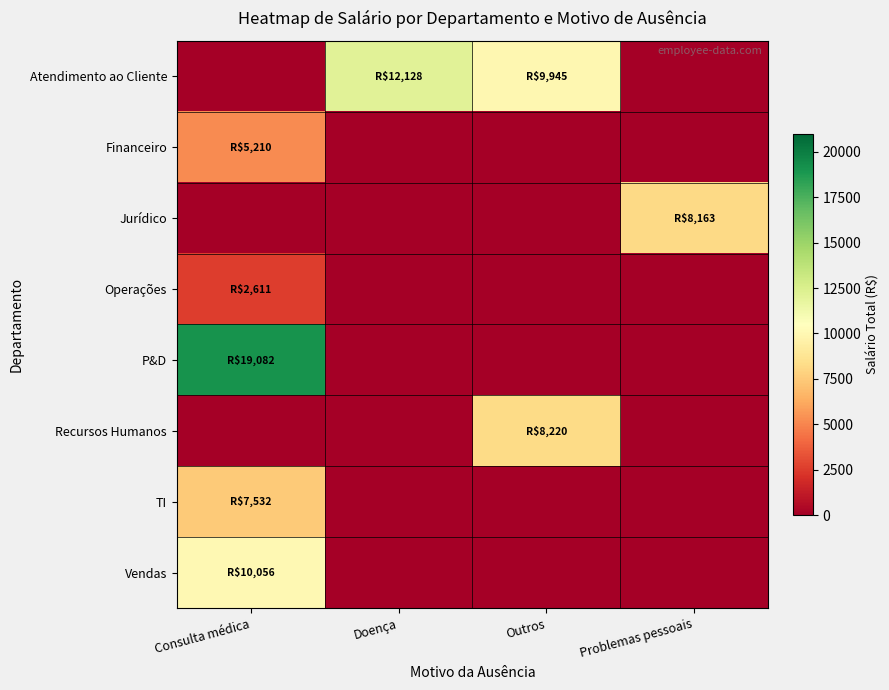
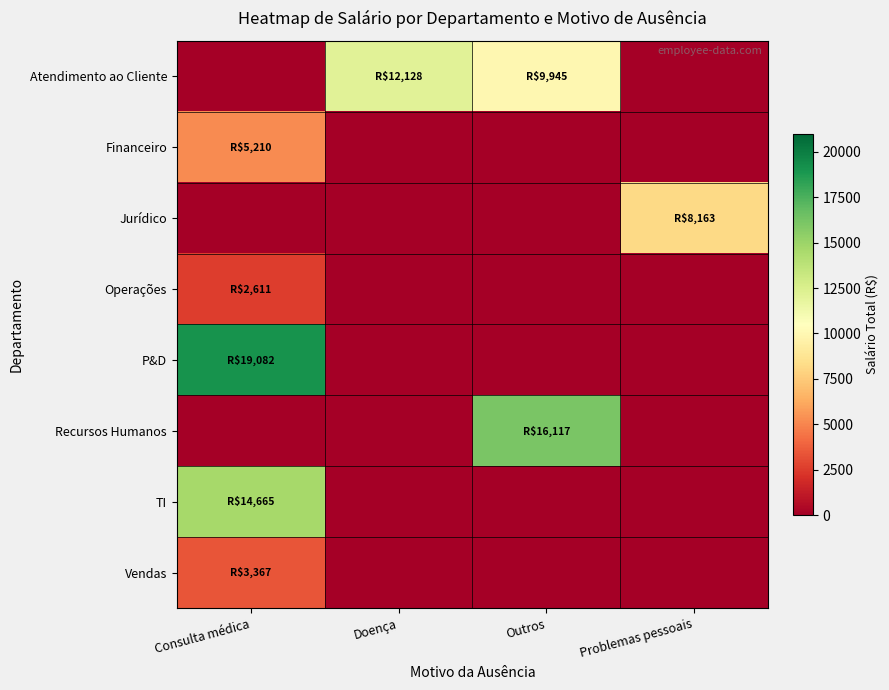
  {
    "Atendimento ao Cliente": {
      "Doença": "$12,128",
      "Outros": "$9,945"
    },
    "Financeiro": {
      "Consulta médica": "$5,210"
    },
    "Jurídico": {
      "Problemas pessoais": "$8,163"
    },
    "Operações": {
      "Consulta médica": "$2,611"
    },
    "P&D": {
      "Consulta médica": "$19,082"
    },
    "Recursos Humanos": {
-     "Outros": "$8,220"
+     "Outros": "$16,117"
    },
    "TI": {
-     "Consulta médica": "$7,532"
+     "Consulta médica": "$14,665"
    },
    "Vendas": {
-     "Consulta médica": "$10,056"
+     "Consulta médica": "$3,367"
    }
  }
